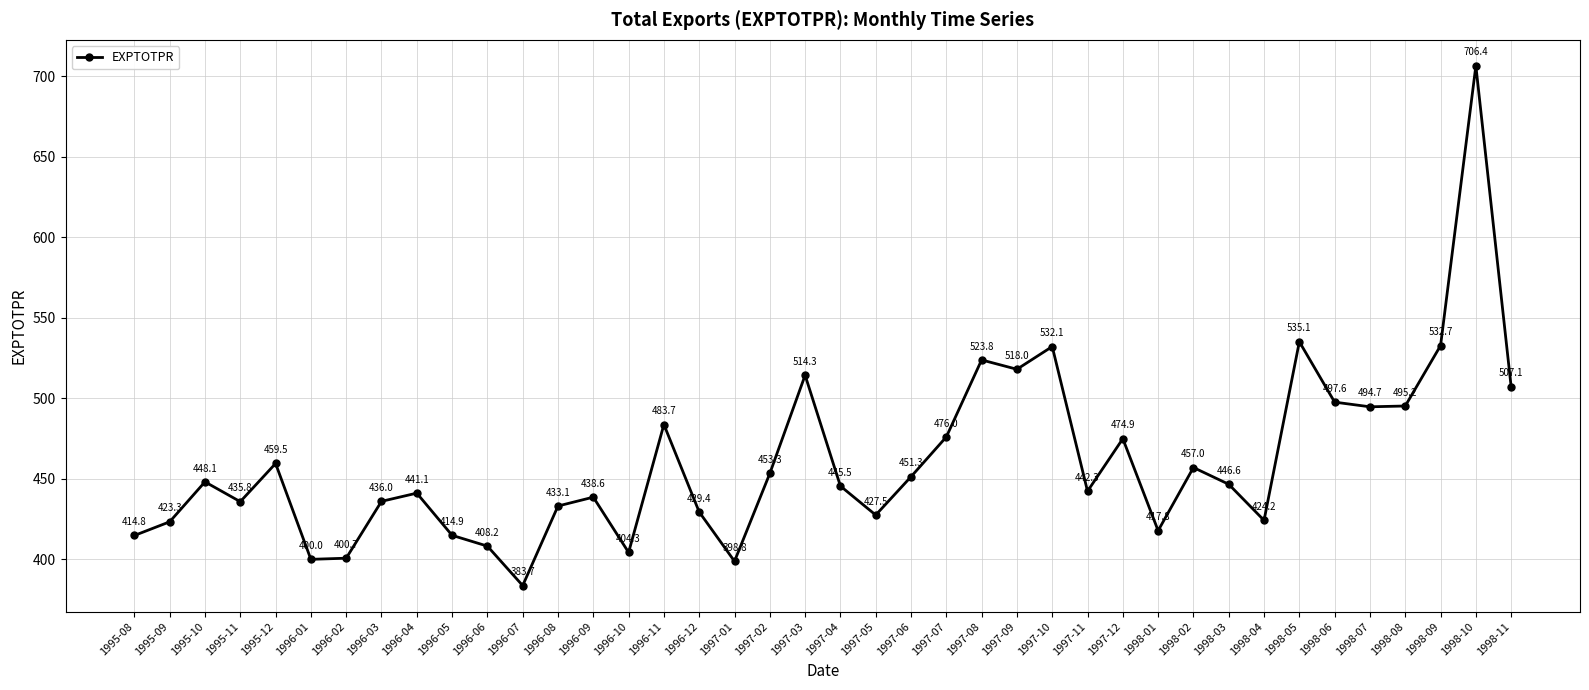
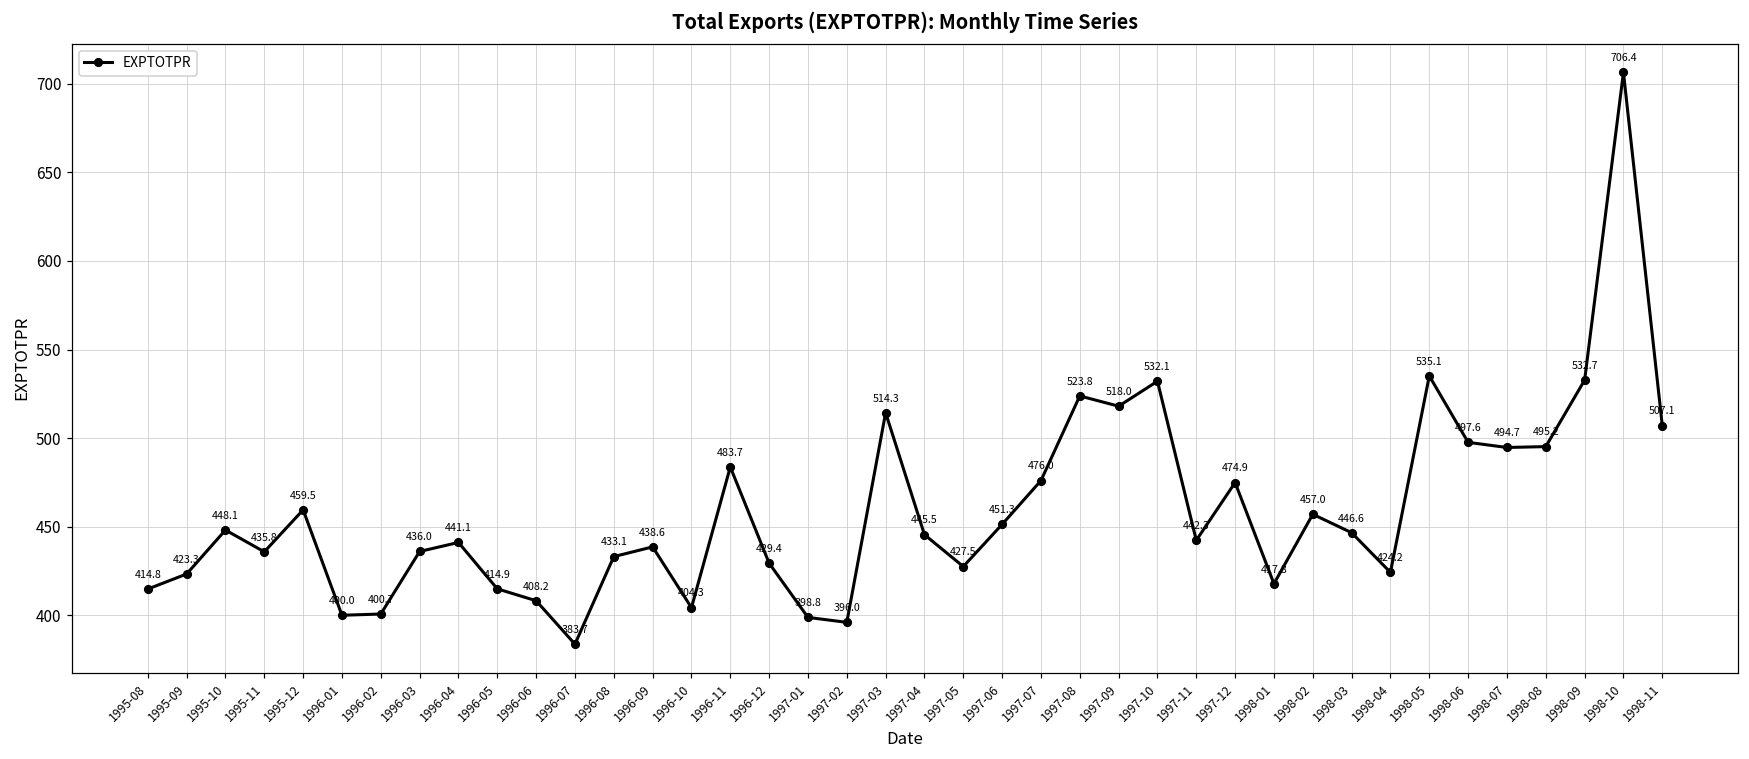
  {
    "1995-08": 414.8,
    "1995-09": 423.3,
    "1995-10": 448.1,
    "1995-11": 435.8,
    "1995-12": 459.5,
    "1996-01": 400.0,
    "1996-02": 400.7,
    "1996-03": 436.0,
    "1996-04": 441.1,
    "1996-05": 414.9,
    "1996-06": 408.2,
    "1996-07": 383.7,
    "1996-08": 433.1,
    "1996-09": 438.6,
    "1996-10": 404.3,
    "1996-11": 483.7,
    "1996-12": 429.4,
    "1997-01": 398.8,
-   "1997-02": 453.3,
+   "1997-02": 396.0,
    "1997-03": 514.3,
    "1997-04": 445.5,
    "1997-05": 427.5,
    "1997-06": 451.3,
    "1997-07": 476.0,
    "1997-08": 523.8,
    "1997-09": 518.0,
    "1997-10": 532.1,
    "1997-11": 442.3,
    "1997-12": 474.9,
    "1998-01": 417.8,
    "1998-02": 457.0,
    "1998-03": 446.6,
    "1998-04": 424.2,
    "1998-05": 535.1,
    "1998-06": 497.6,
    "1998-07": 494.7,
    "1998-08": 495.2,
    "1998-09": 532.7,
    "1998-10": 706.4,
    "1998-11": 507.1
  }
